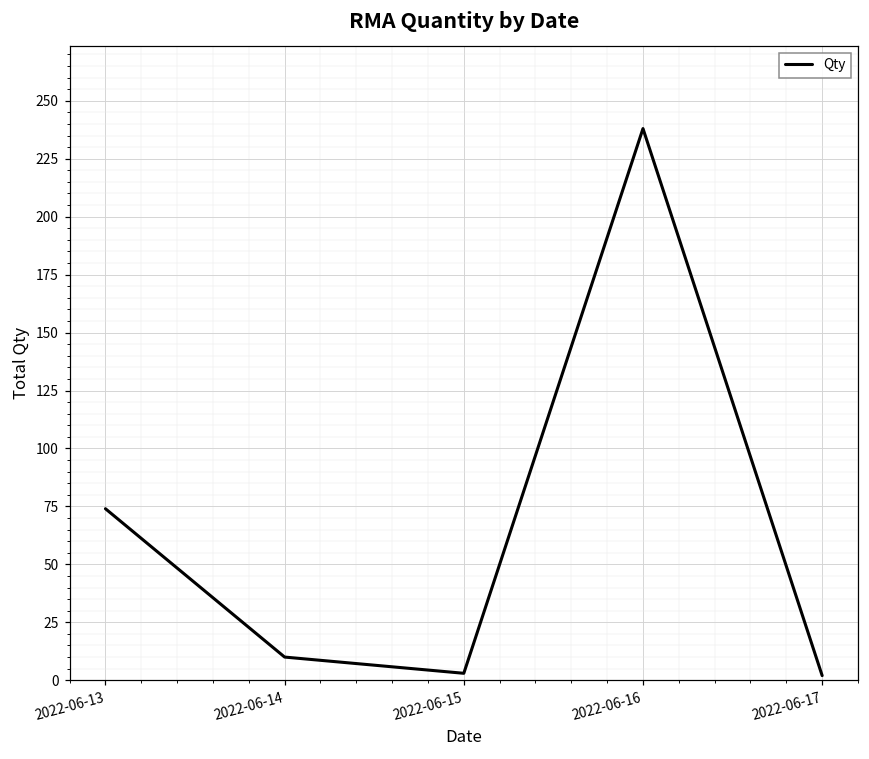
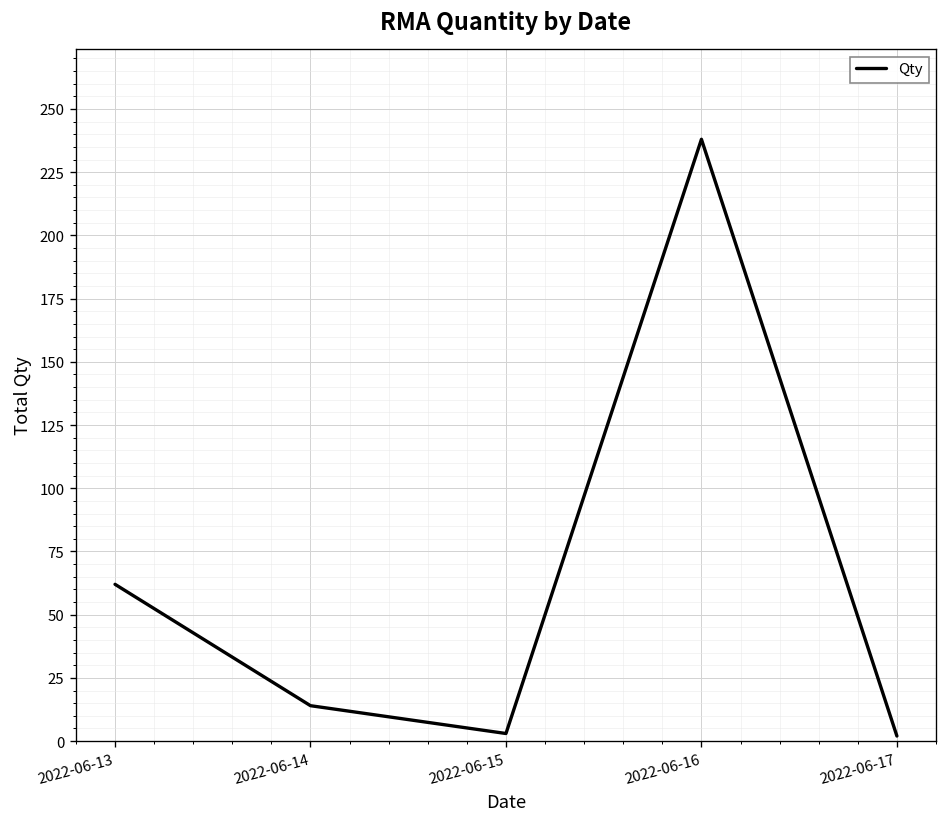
  {
-   "2022-06-13": 74,
-   "2022-06-14": 10,
+   "2022-06-13": 62,
+   "2022-06-14": 14,
    "2022-06-15": 3,
    "2022-06-16": 238,
    "2022-06-17": 2
  }
